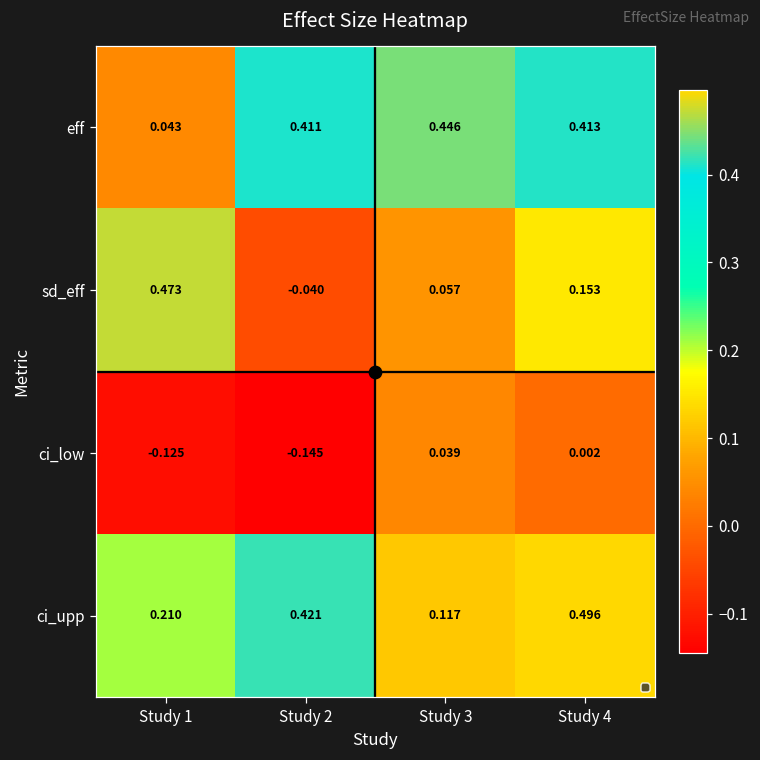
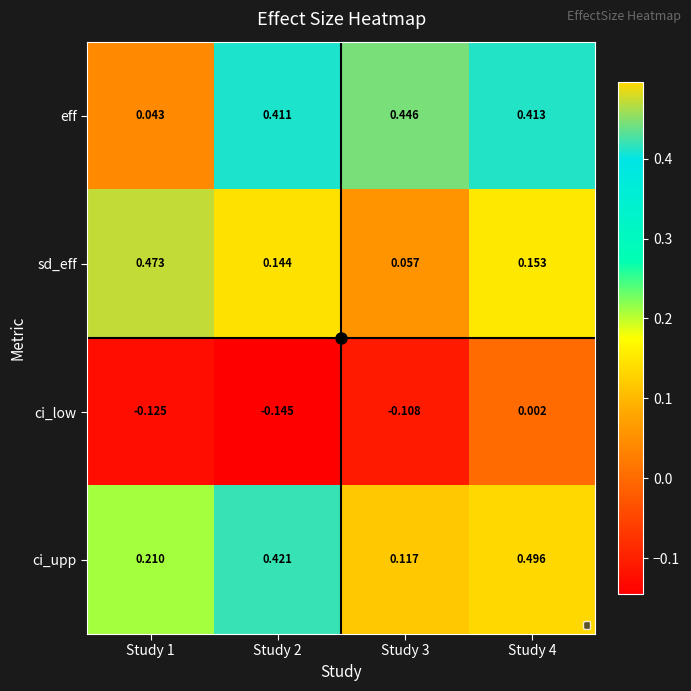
  {
    "eff": {
      "Study 1": 0.043,
      "Study 2": 0.411,
      "Study 3": 0.446,
      "Study 4": 0.413
    },
    "sd_eff": {
      "Study 1": 0.473,
-     "Study 2": -0.040,
+     "Study 2": 0.144,
      "Study 3": 0.057,
      "Study 4": 0.153
    },
    "ci_low": {
      "Study 1": -0.125,
      "Study 2": -0.145,
-     "Study 3": 0.039,
+     "Study 3": -0.108,
      "Study 4": 0.002
    },
    "ci_upp": {
      "Study 1": 0.210,
      "Study 2": 0.421,
      "Study 3": 0.117,
      "Study 4": 0.496
    }
  }
